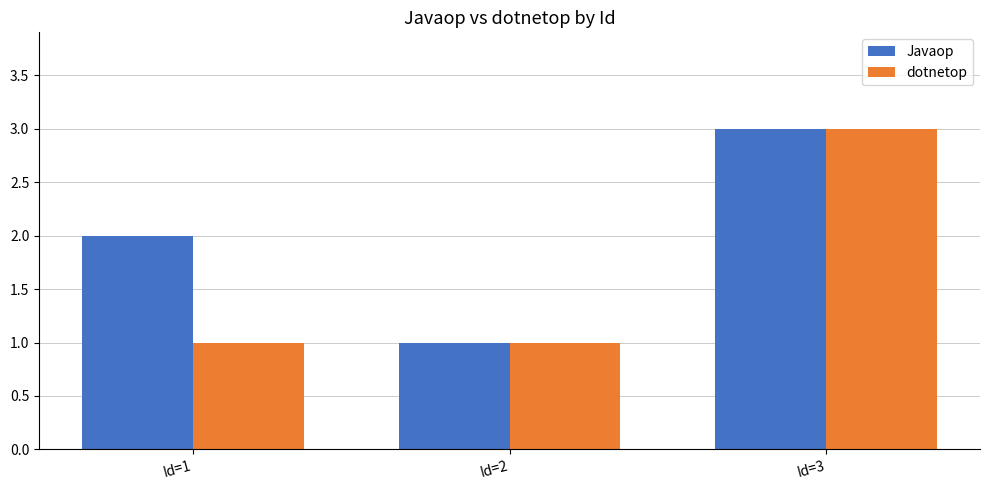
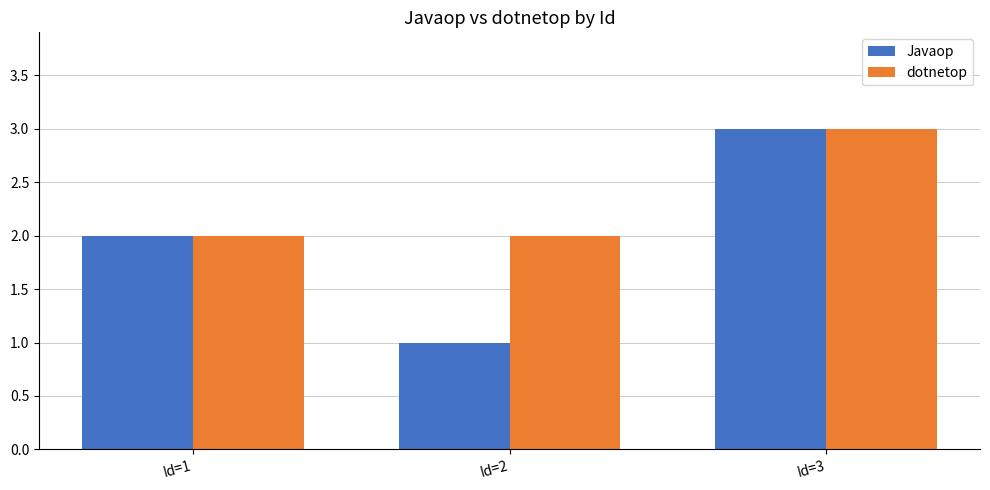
  {
    "Javaop": {
      "Id=1": 2,
      "Id=2": 1,
      "Id=3": 3
    },
    "dotnetop": {
-     "Id=1": 1,
-     "Id=2": 1,
+     "Id=1": 2,
+     "Id=2": 2,
      "Id=3": 3
    }
  }
